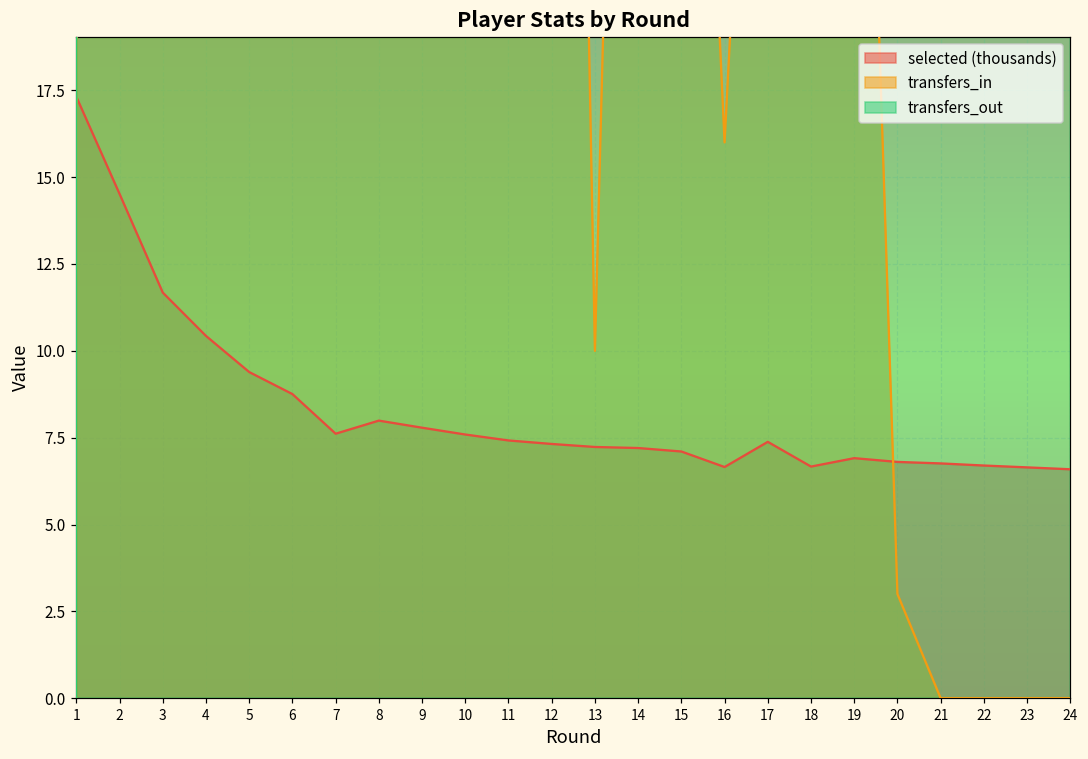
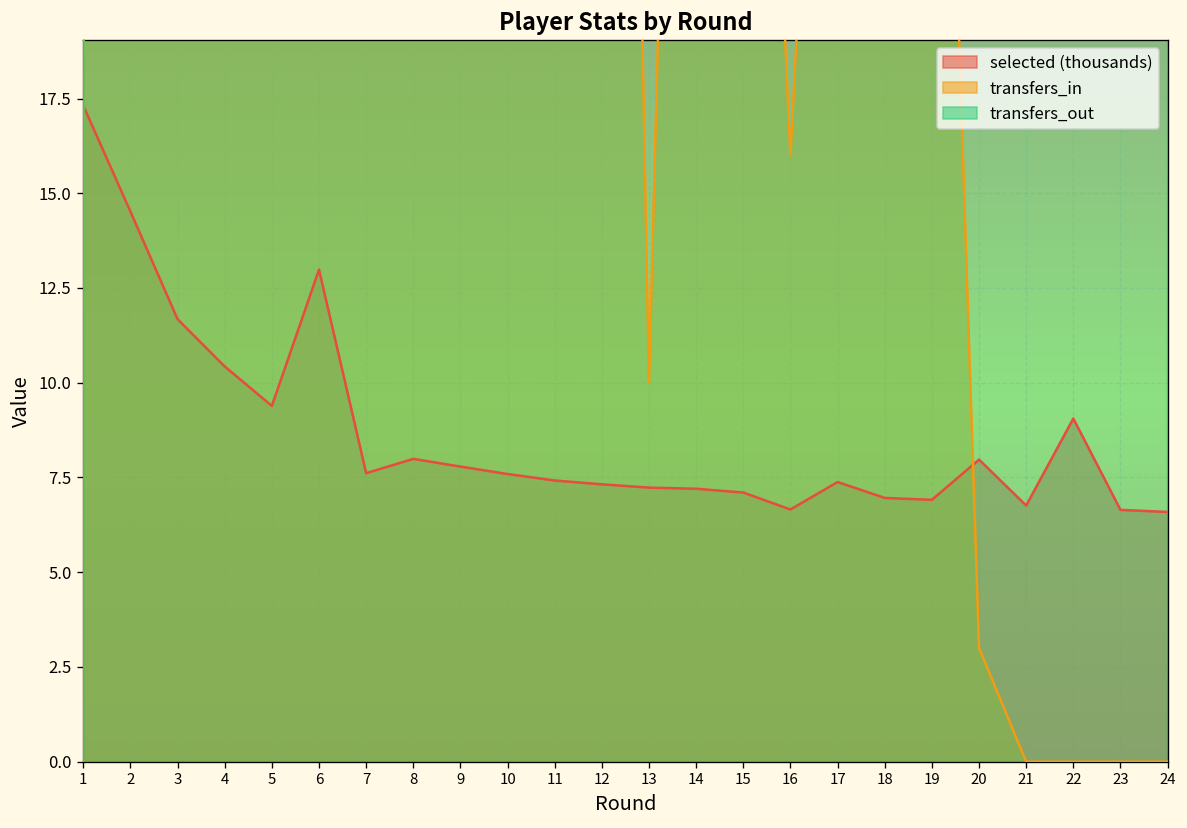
  {
    "selected (thousands)": {
      "1": 17.3,
      "2": 14.5,
      "3": 11.7,
      "4": 10.4,
      "5": 9.4,
-     "6": 8.8,
+     "6": 13.0,
      "7": 7.6,
      "8": 8.0,
      "9": 7.8,
      "10": 7.6,
      "11": 7.4,
      "12": 7.3,
      "13": 7.2,
      "14": 7.2,
      "15": 7.1,
      "16": 6.7,
      "17": 7.4,
-     "18": 6.7,
+     "18": 7.0,
      "19": 6.9,
-     "20": 6.8,
+     "20": 8.0,
      "21": 6.8,
-     "22": 6.7,
+     "22": 9.1,
      "23": 6.6,
      "24": 6.6
    },
    "transfers_in": {
      "13": 10.0,
      "16": 16.0,
      "20": 3.0,
      "21": 0.0,
      "22": 0.0,
      "23": 0.0,
      "24": 0.0
    }
  }
